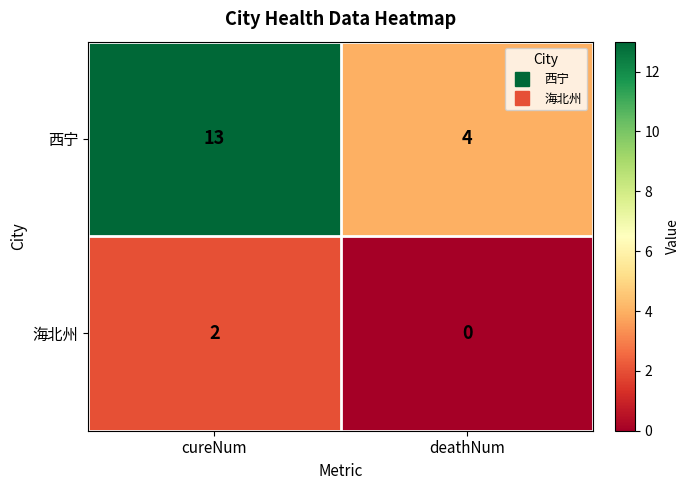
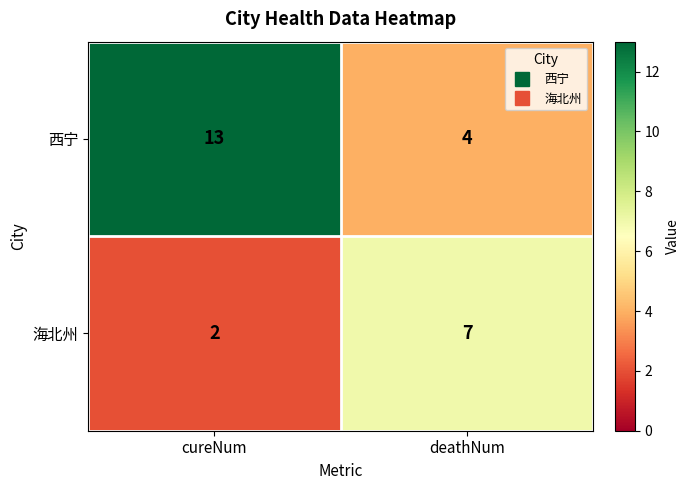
  {
    "西宁": {
      "cureNum": 13,
      "deathNum": 4
    },
    "海北州": {
      "cureNum": 2,
-     "deathNum": 0
+     "deathNum": 7
    }
  }
